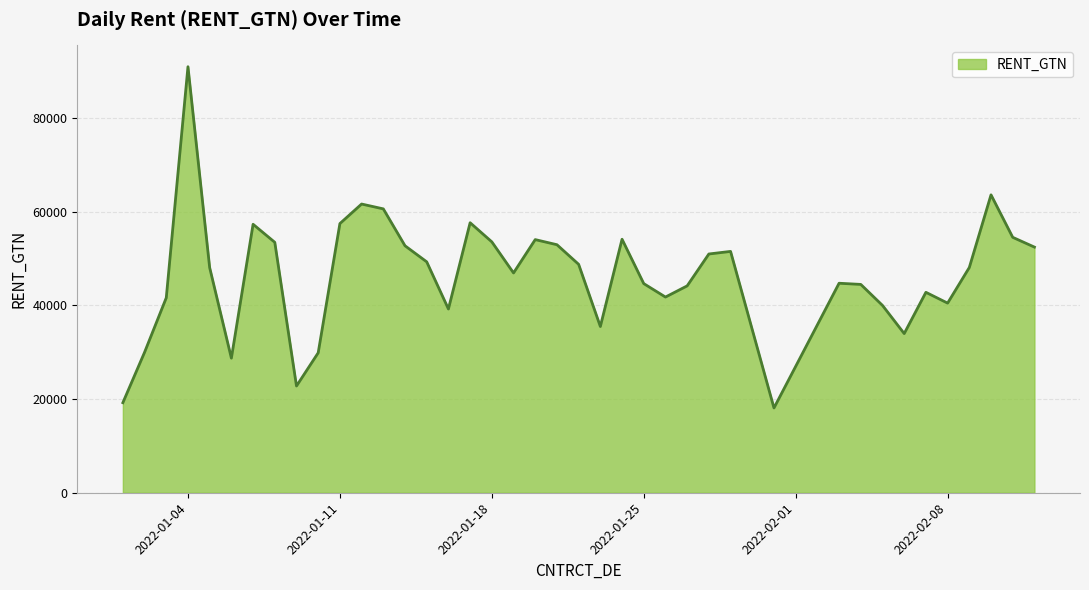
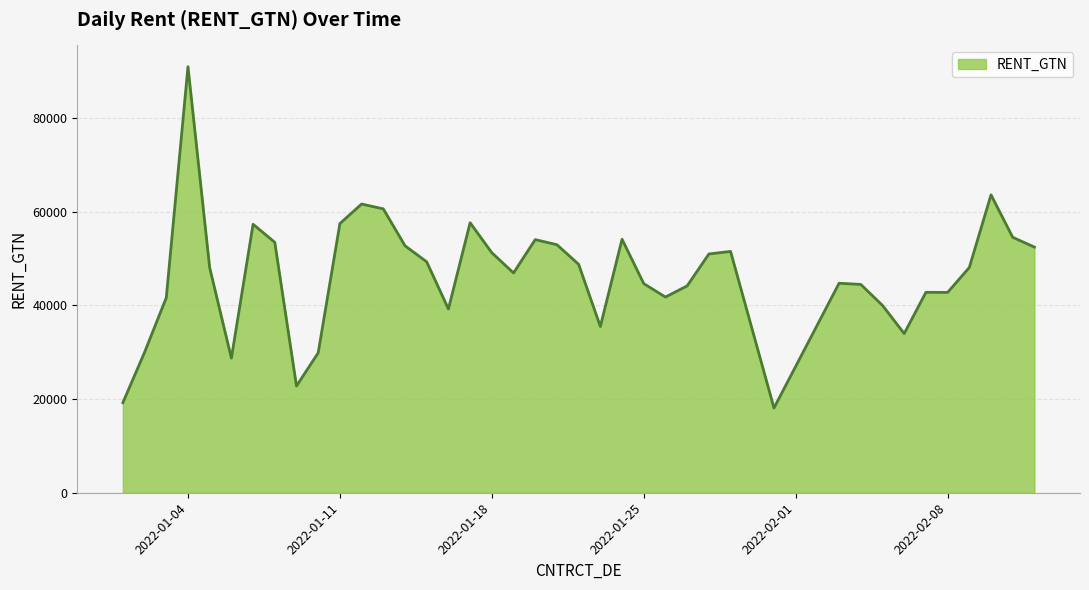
  {
    "2022-01-04": 91000,
    "2022-01-11": 57000,
-   "2022-01-18": 54000,
+   "2022-01-18": 51000,
    "2022-01-25": 45000,
-   "2022-02-08": 41000
+   "2022-02-08": 43000
  }
